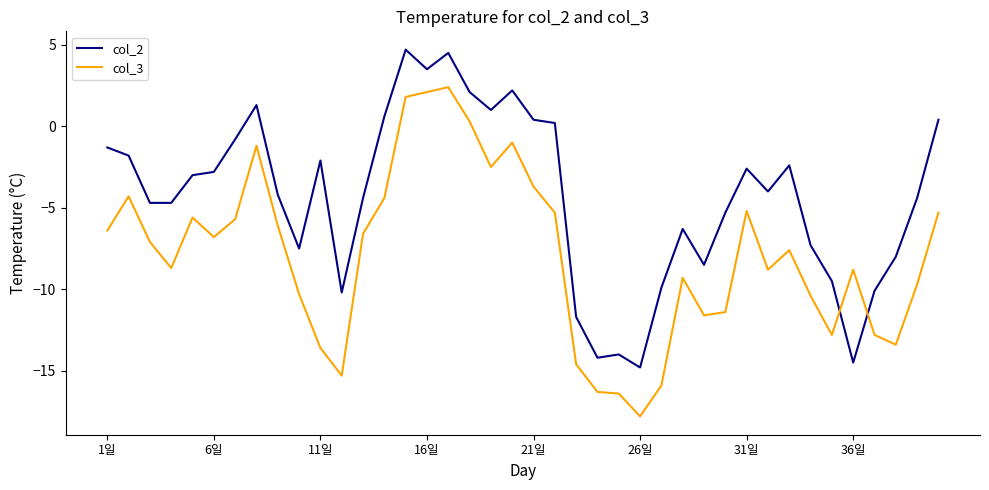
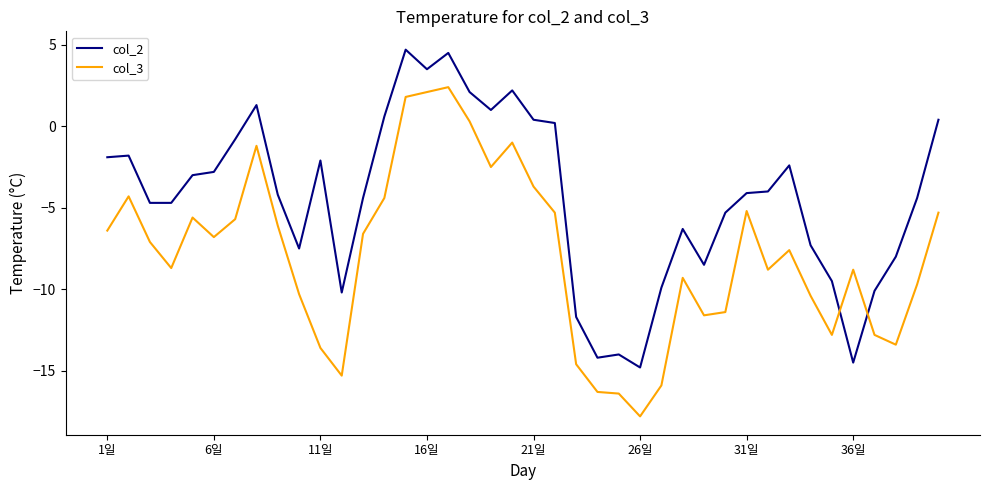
  {
    "col_2": {
-     "1일": -1.3,
+     "1일": -1.9,
      "6일": -2.8,
      "11일": -2.1,
      "16일": 3.5,
      "21일": 0.4,
      "26일": -14.8,
-     "31일": -2.6,
+     "31일": -4.1,
      "36일": -14.5
    },
    "col_3": {
      "1일": -6.4,
      "6일": -6.8,
      "11일": -13.6,
      "16일": 2.1,
      "21일": -3.7,
      "26일": -17.8,
      "31일": -5.2,
      "36일": -8.8
    }
  }
